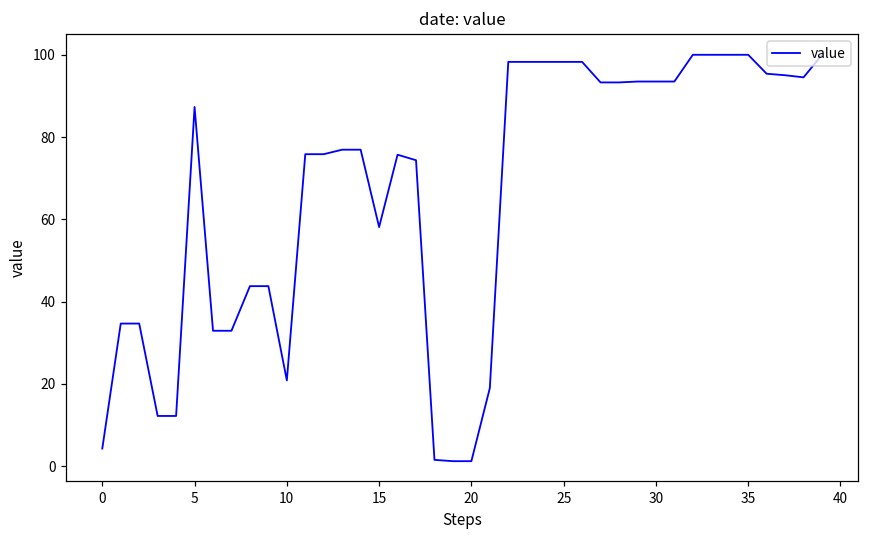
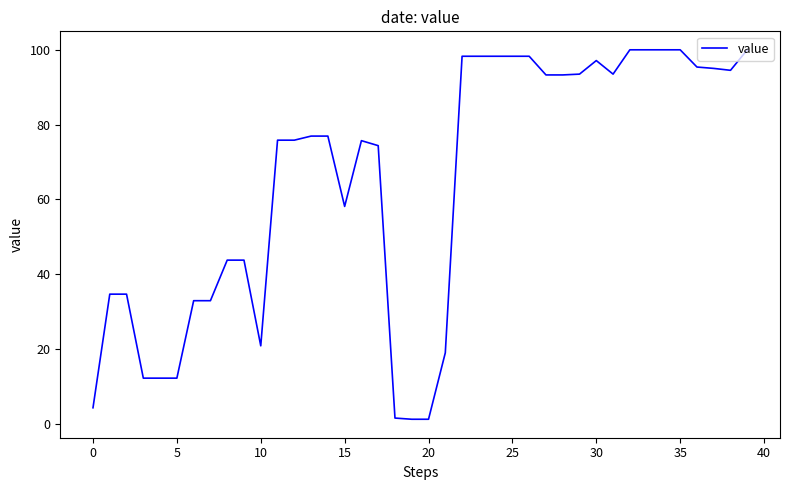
  {
    "0": 4,
-   "5": 87,
+   "5": 12,
    "10": 21,
    "15": 58,
    "20": 1,
    "25": 98,
-   "30": 93,
+   "30": 97,
    "35": 100
  }
